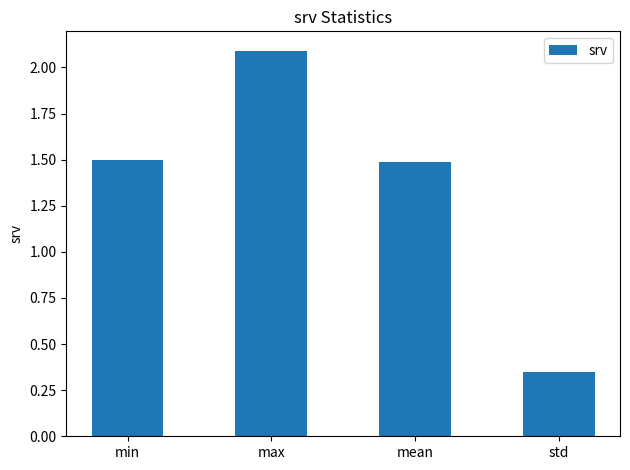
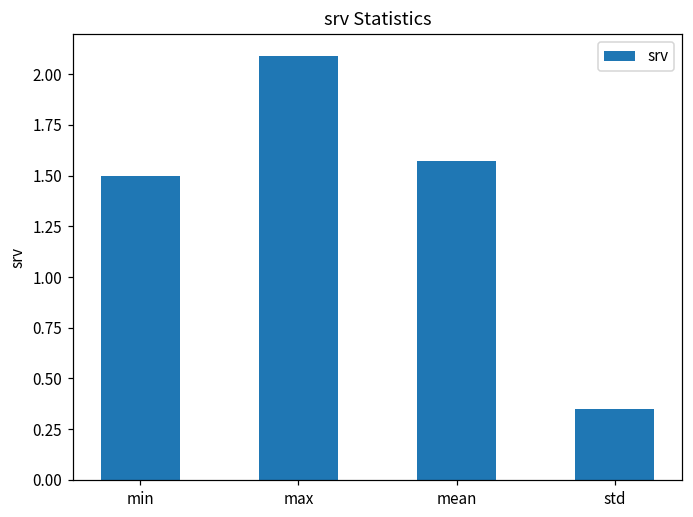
  {
    "min": 1.50,
    "max": 2.09,
-   "mean": 1.49,
+   "mean": 1.57,
    "std": 0.35
  }
